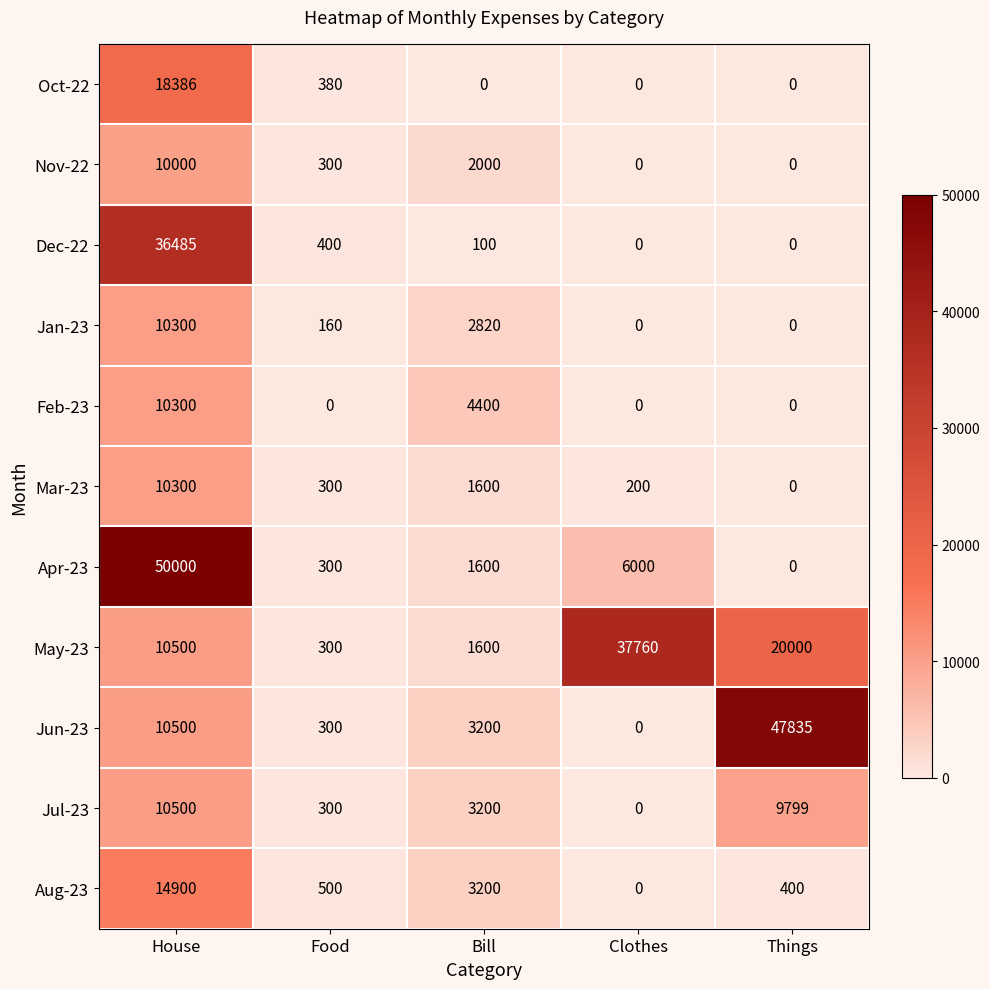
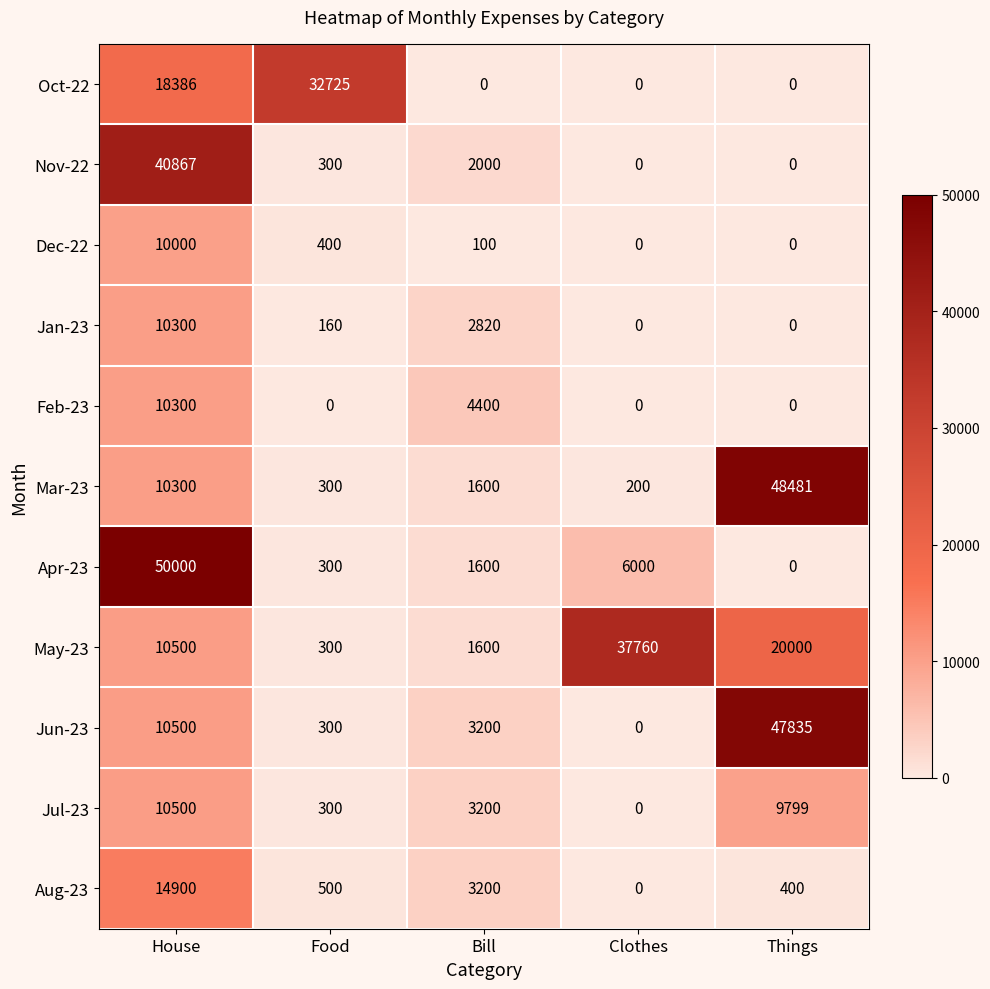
  {
    "Oct-22": {
      "House": 18386,
-     "Food": 380,
+     "Food": 32725,
      "Bill": 0,
      "Clothes": 0,
      "Things": 0
    },
    "Nov-22": {
-     "House": 10000,
+     "House": 40867,
      "Food": 300,
      "Bill": 2000,
      "Clothes": 0,
      "Things": 0
    },
    "Dec-22": {
-     "House": 36485,
+     "House": 10000,
      "Food": 400,
      "Bill": 100,
      "Clothes": 0,
      "Things": 0
    },
    "Jan-23": {
      "House": 10300,
      "Food": 160,
      "Bill": 2820,
      "Clothes": 0,
      "Things": 0
    },
    "Feb-23": {
      "House": 10300,
      "Food": 0,
      "Bill": 4400,
      "Clothes": 0,
      "Things": 0
    },
    "Mar-23": {
      "House": 10300,
      "Food": 300,
      "Bill": 1600,
      "Clothes": 200,
-     "Things": 0
+     "Things": 48481
    },
    "Apr-23": {
      "House": 50000,
      "Food": 300,
      "Bill": 1600,
      "Clothes": 6000,
      "Things": 0
    },
    "May-23": {
      "House": 10500,
      "Food": 300,
      "Bill": 1600,
      "Clothes": 37760,
      "Things": 20000
    },
    "Jun-23": {
      "House": 10500,
      "Food": 300,
      "Bill": 3200,
      "Clothes": 0,
      "Things": 47835
    },
    "Jul-23": {
      "House": 10500,
      "Food": 300,
      "Bill": 3200,
      "Clothes": 0,
      "Things": 9799
    },
    "Aug-23": {
      "House": 14900,
      "Food": 500,
      "Bill": 3200,
      "Clothes": 0,
      "Things": 400
    }
  }
